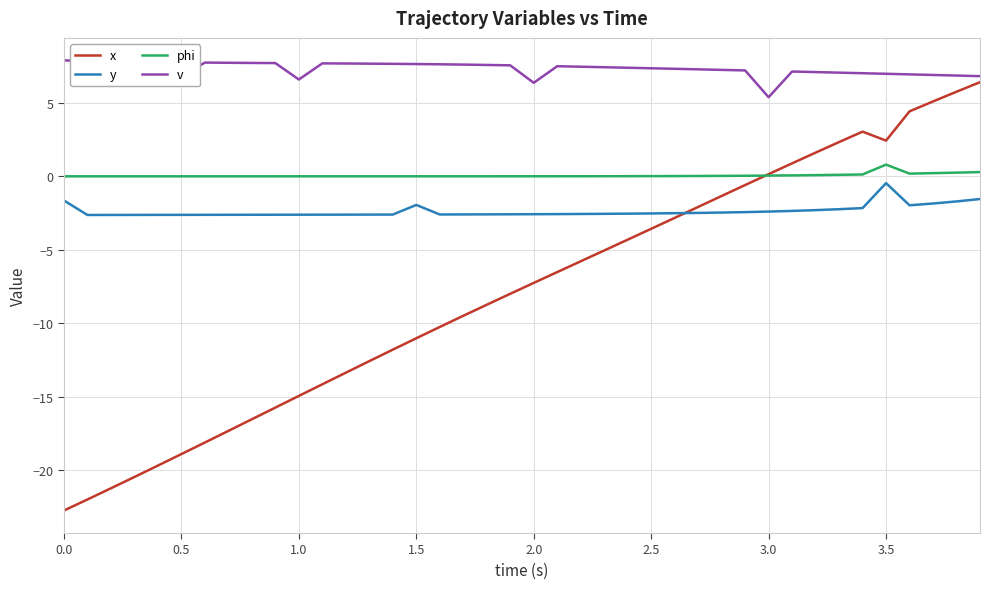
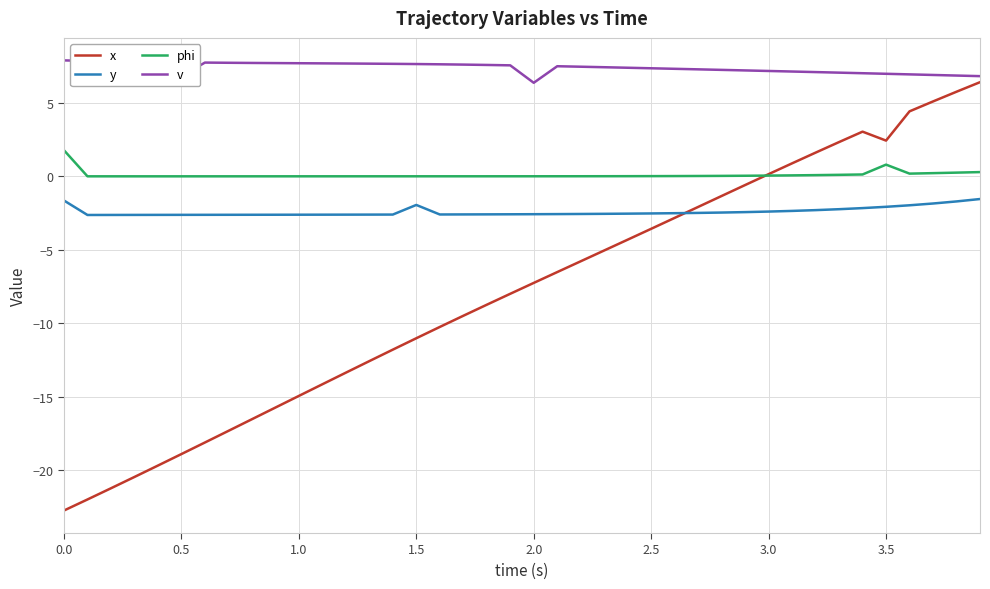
  {
    "x": {
      "0.0": -22.7,
      "0.5": -18.9,
      "1.0": -14.9,
      "1.5": -11.0,
      "2.0": -7.2,
      "2.5": -3.6,
      "3.5": 2.4
    },
    "y": {
      "0.0": -1.6,
      "0.5": -2.6,
      "1.0": -2.6,
      "1.5": -1.9,
      "2.0": -2.6,
      "2.5": -2.5,
      "3.0": -2.4,
-     "3.5": -0.5
+     "3.5": -2.1
    },
    "phi": {
-     "0.0": 0.0,
+     "0.0": 1.8,
      "0.5": 0.0,
      "1.0": 0.0,
      "1.5": 0.0,
      "2.0": 0.0,
      "2.5": 0.0,
      "3.5": 0.8
    },
    "v": {
      "0.0": 7.9,
-     "1.0": 6.6,
+     "1.0": 7.7,
      "1.5": 7.6,
      "2.0": 6.4,
      "2.5": 7.4,
-     "3.0": 5.4,
+     "3.0": 7.2,
      "3.5": 7.0
    }
  }
